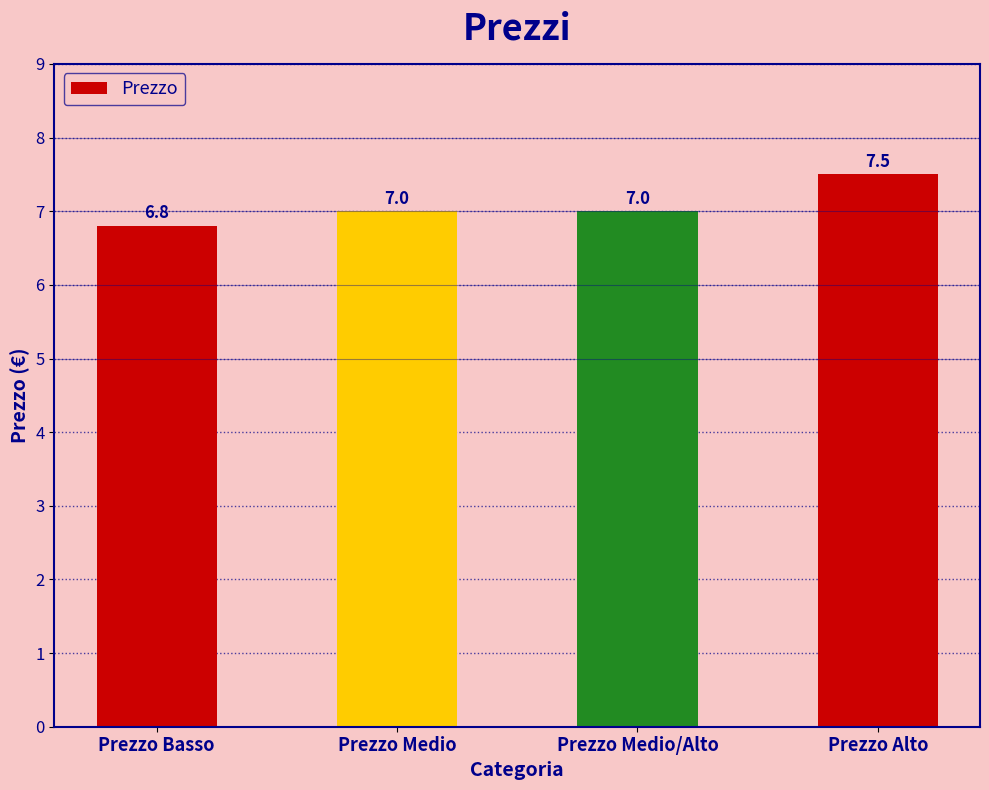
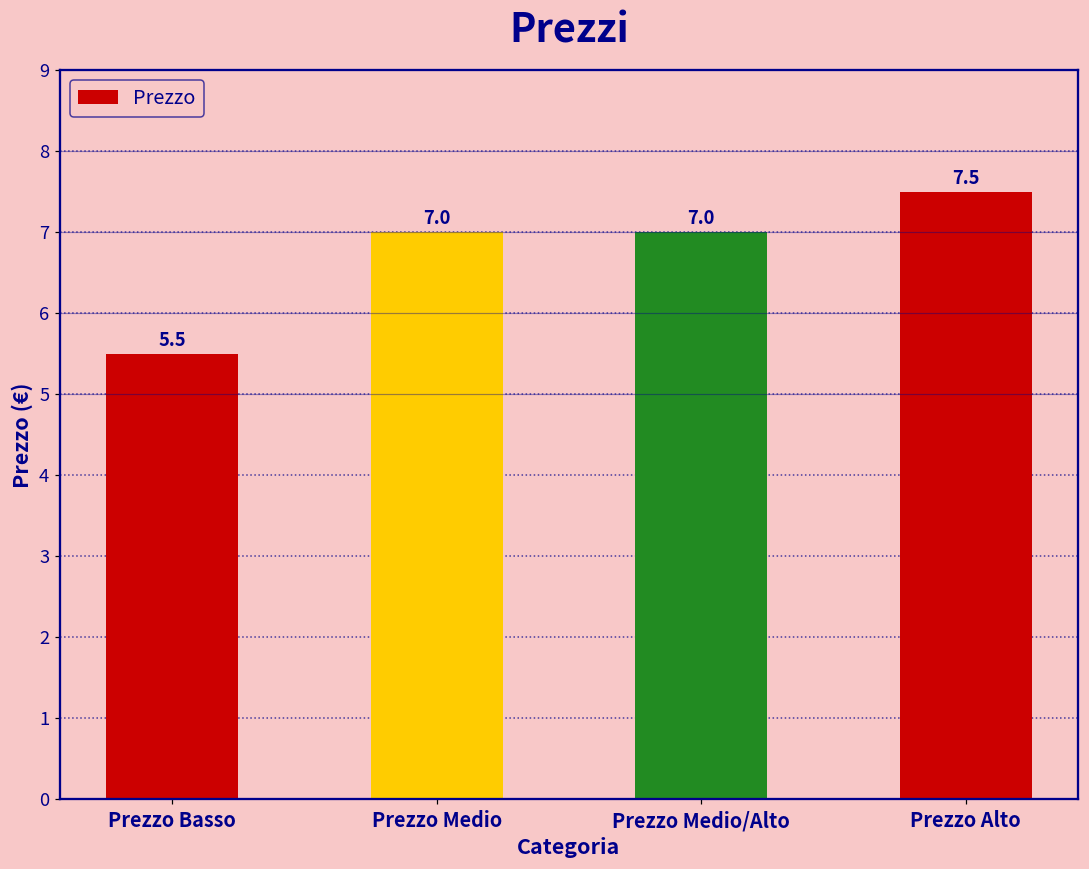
  {
-   "Prezzo Basso": 6.8,
+   "Prezzo Basso": 5.5,
    "Prezzo Medio": 7.0,
    "Prezzo Medio/Alto": 7.0,
    "Prezzo Alto": 7.5
  }
